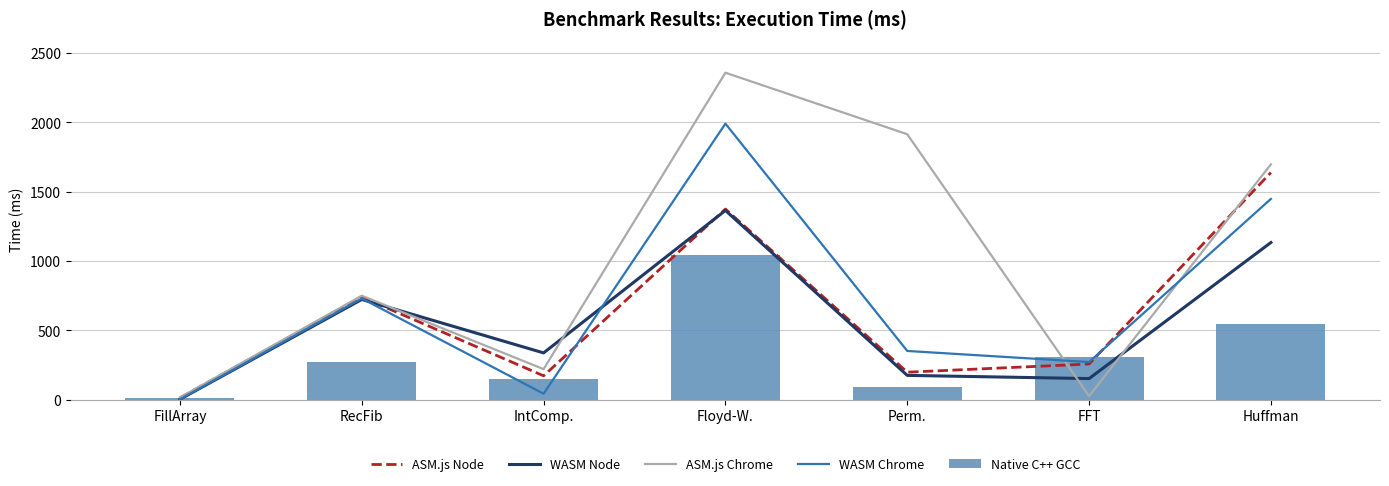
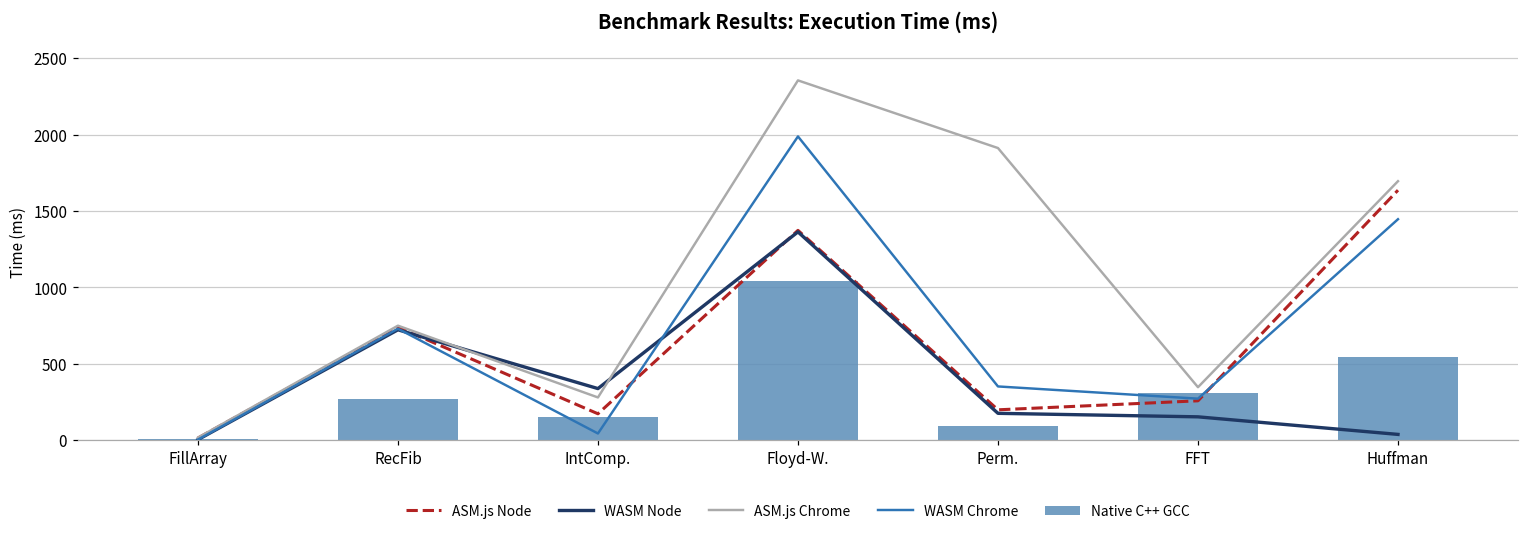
  {
    "ASM.js Node": {
      "IntComp.": 170,
      "Perm.": 200,
      "Huffman": 1640
    },
    "WASM Node": {
      "IntComp.": 340,
      "Perm.": 180,
      "FFT": 150,
-     "Huffman": 1130
+     "Huffman": 40
    },
    "ASM.js Chrome": {
-     "IntComp.": 220,
+     "IntComp.": 280,
      "Floyd-W.": 2360,
      "Perm.": 1910,
-     "FFT": 30,
+     "FFT": 350,
      "Huffman": 1700
    }
  }
